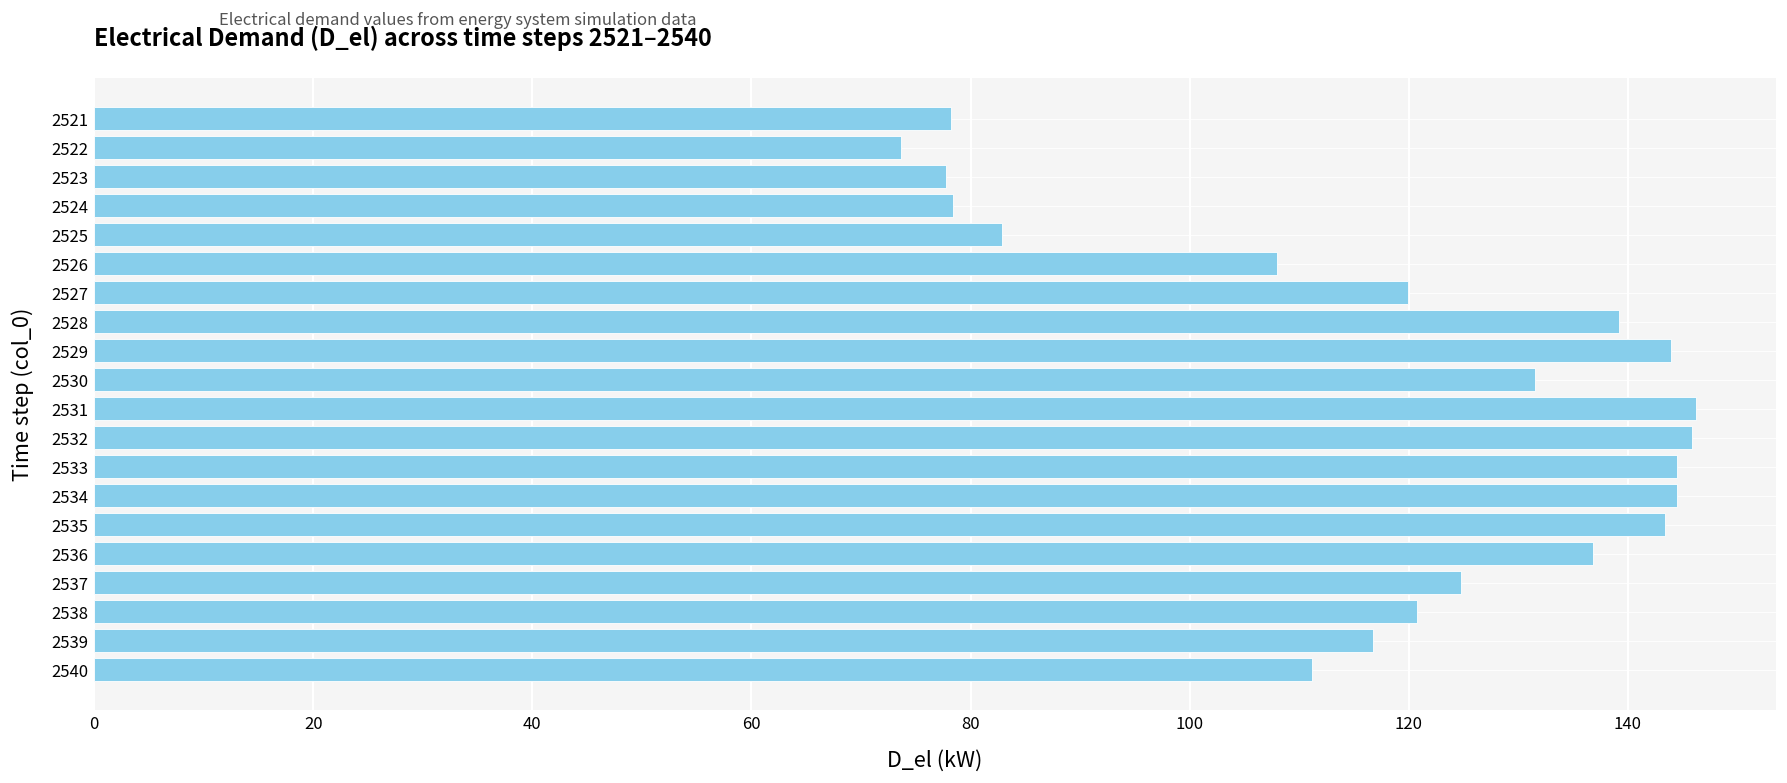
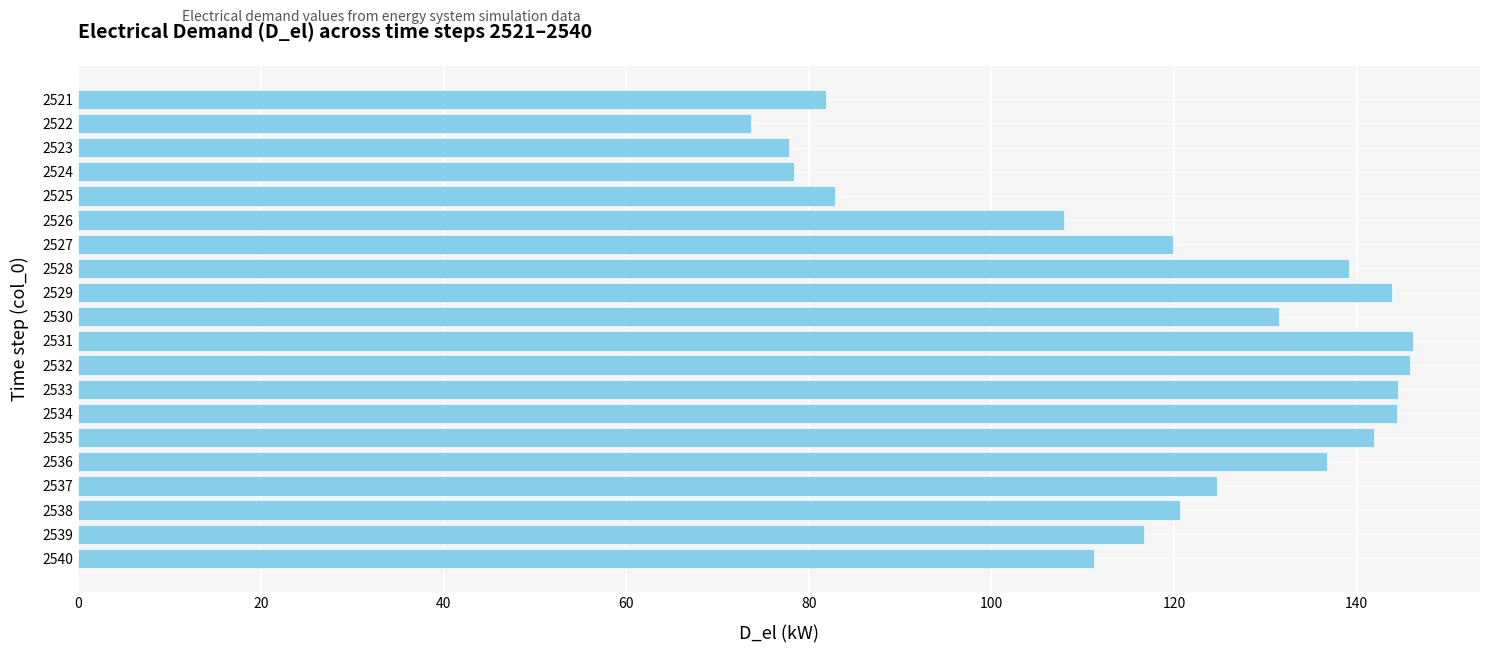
  {
-   "2521": 78,
+   "2521": 82,
    "2522": 74,
    "2523": 78,
    "2524": 78,
    "2525": 83,
    "2526": 108,
    "2527": 120,
    "2528": 139,
    "2529": 144,
    "2530": 132,
    "2531": 146,
    "2532": 146,
    "2533": 145,
    "2534": 144,
-   "2535": 143,
+   "2535": 142,
    "2536": 137,
    "2537": 125,
    "2538": 121,
    "2539": 117,
    "2540": 111
  }
